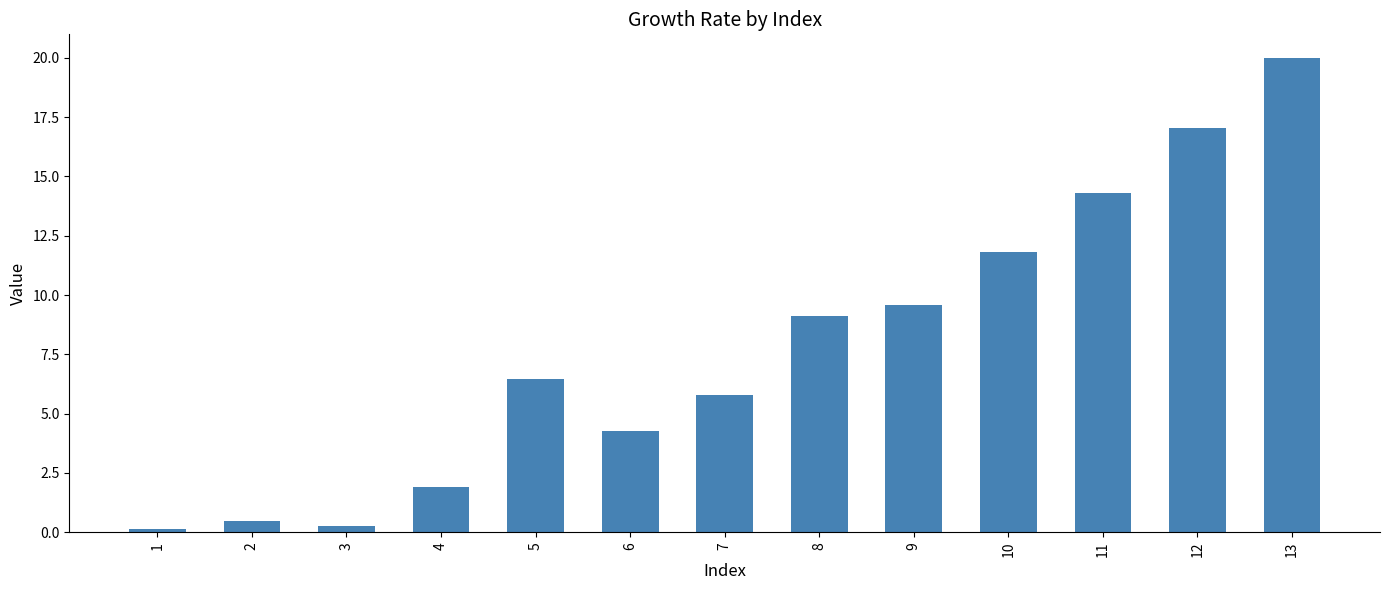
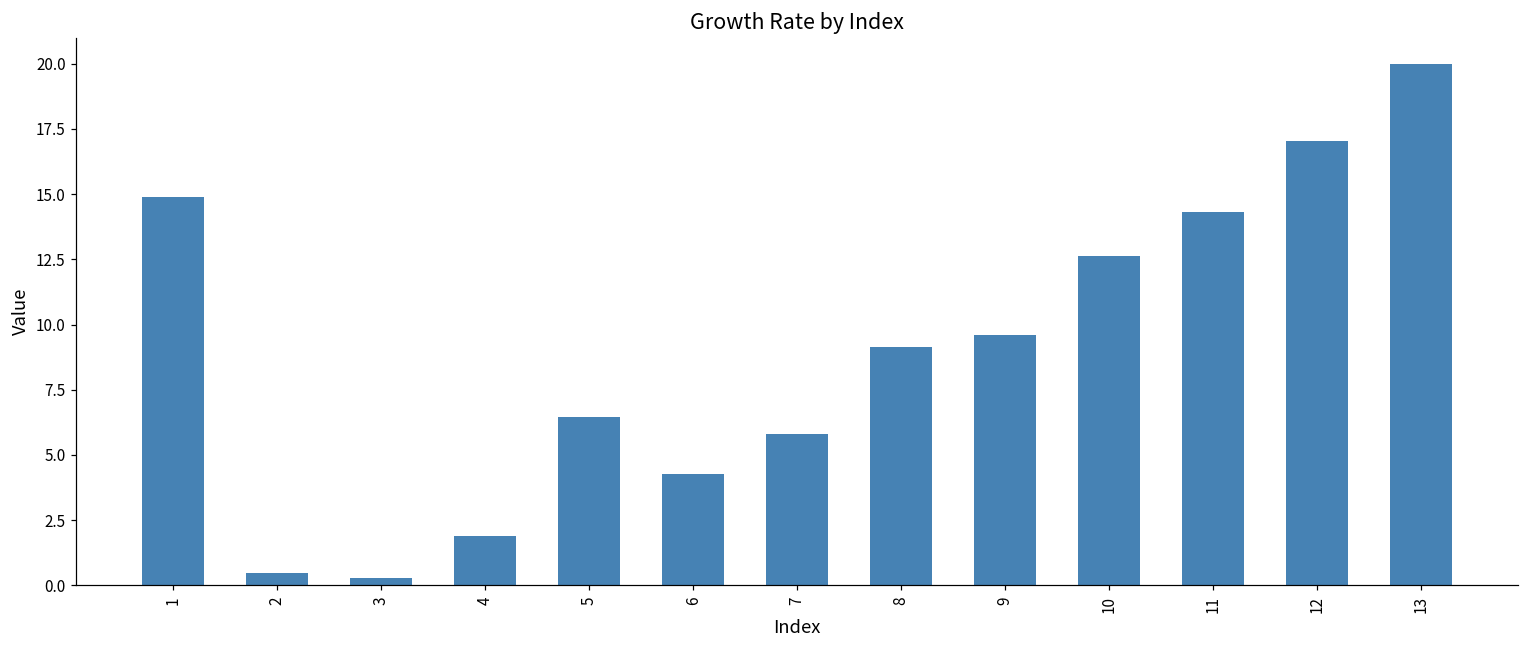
  {
-   "1": 0.1,
+   "1": 14.9,
    "2": 0.5,
    "3": 0.3,
    "4": 1.9,
    "5": 6.5,
    "6": 4.3,
    "7": 5.8,
    "8": 9.1,
    "9": 9.6,
-   "10": 11.8,
+   "10": 12.6,
    "11": 14.3,
    "12": 17.0,
    "13": 20.0
  }
